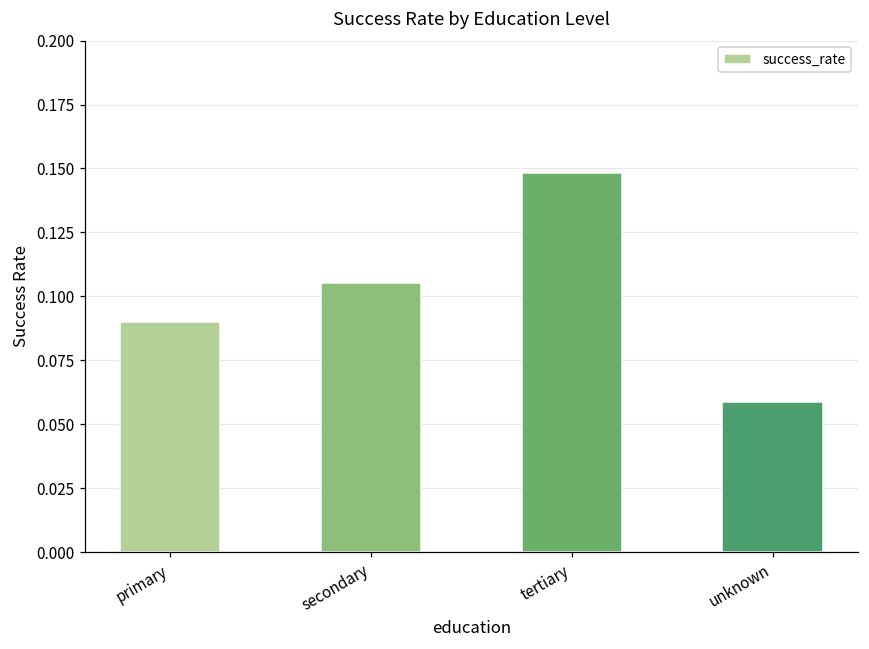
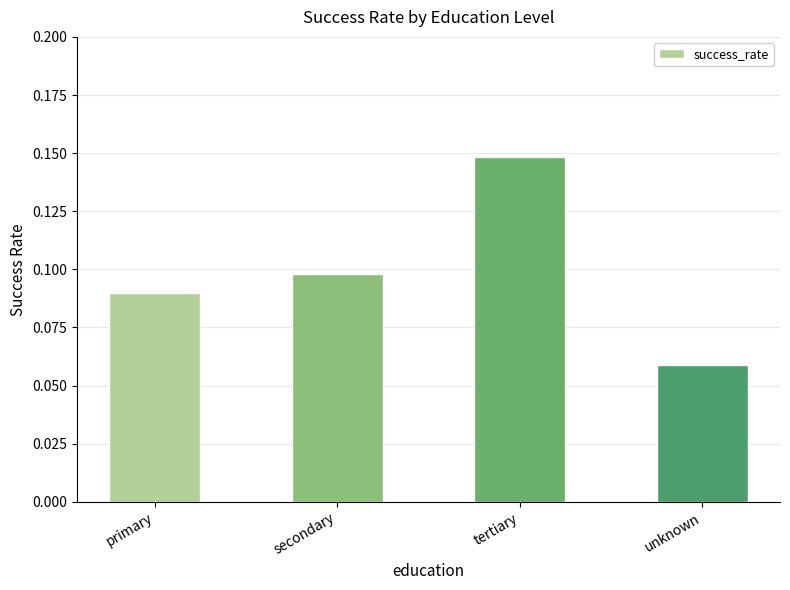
  {
    "primary": 0.090,
-   "secondary": 0.105,
+   "secondary": 0.098,
    "tertiary": 0.148,
    "unknown": 0.059
  }
